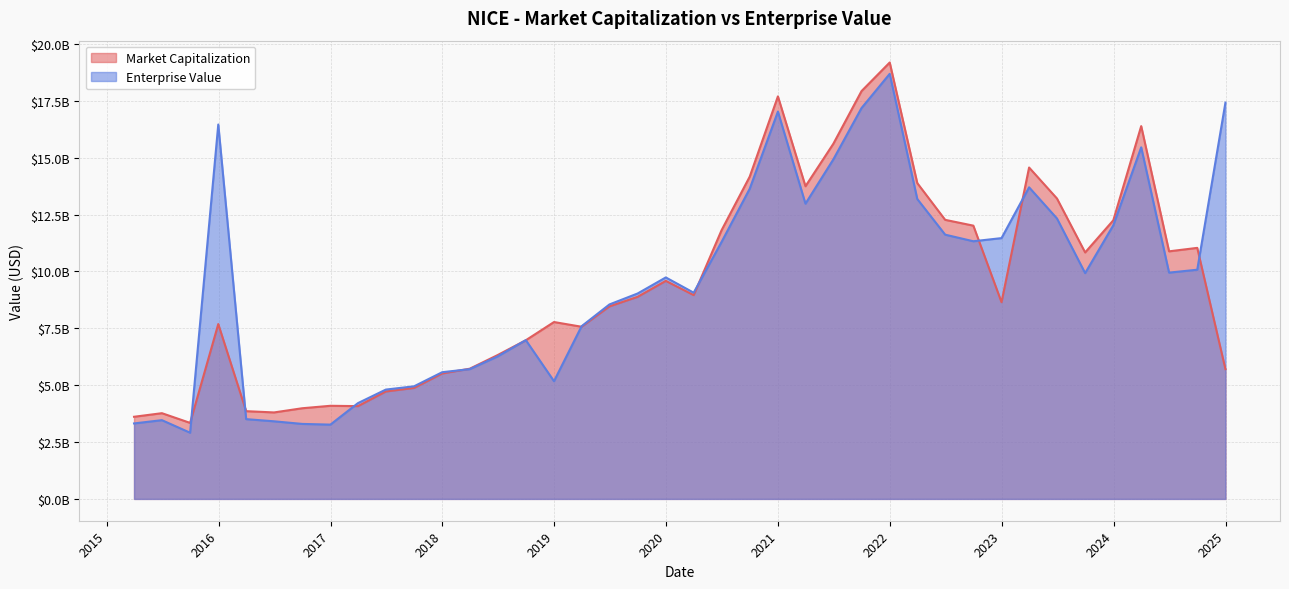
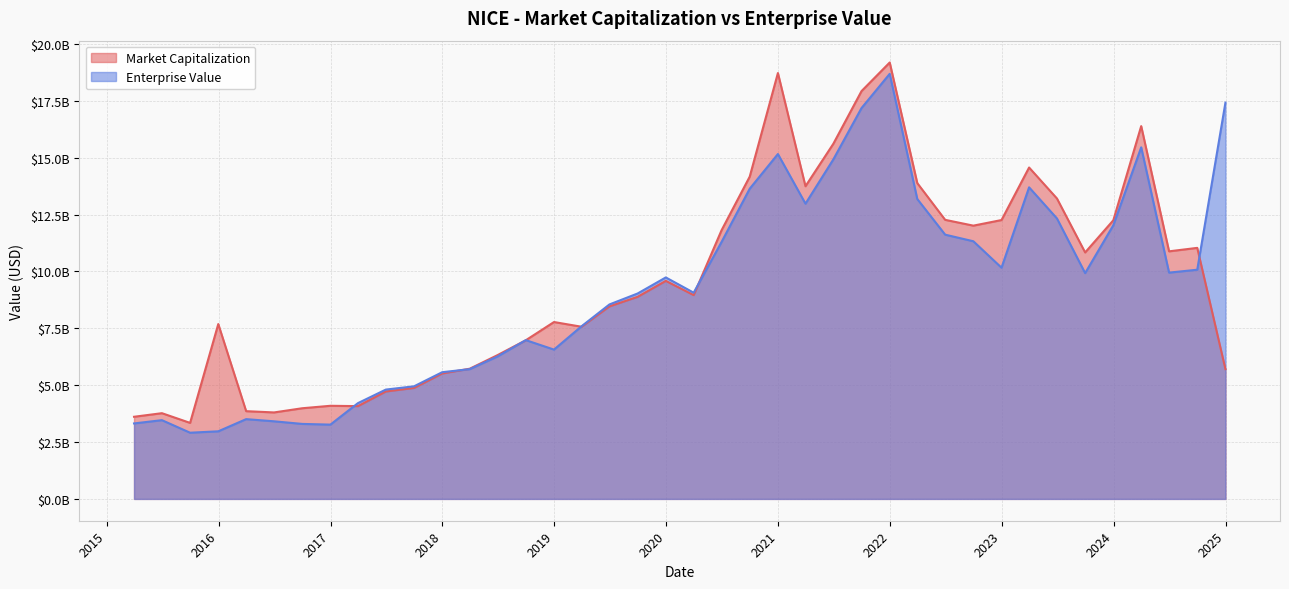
  {
    "Market Capitalization": {
      "2016": "$7700000000",
      "2017": "$4100000000",
      "2019": "$7800000000",
      "2020": "$9600000000",
-     "2021": "$17700000000",
+     "2021": "$18700000000",
      "2022": "$19200000000",
-     "2023": "$8600000000",
+     "2023": "$12300000000",
      "2024": "$12200000000",
      "2025": "$5700000000"
    },
    "Enterprise Value": {
-     "2016": "$16500000000",
+     "2016": "$3000000000",
      "2017": "$3300000000",
-     "2019": "$5200000000",
+     "2019": "$6600000000",
      "2020": "$9700000000",
-     "2021": "$17000000000",
+     "2021": "$15200000000",
      "2022": "$18700000000",
-     "2023": "$11500000000",
+     "2023": "$10200000000",
      "2024": "$12000000000",
      "2025": "$17400000000"
    }
  }
